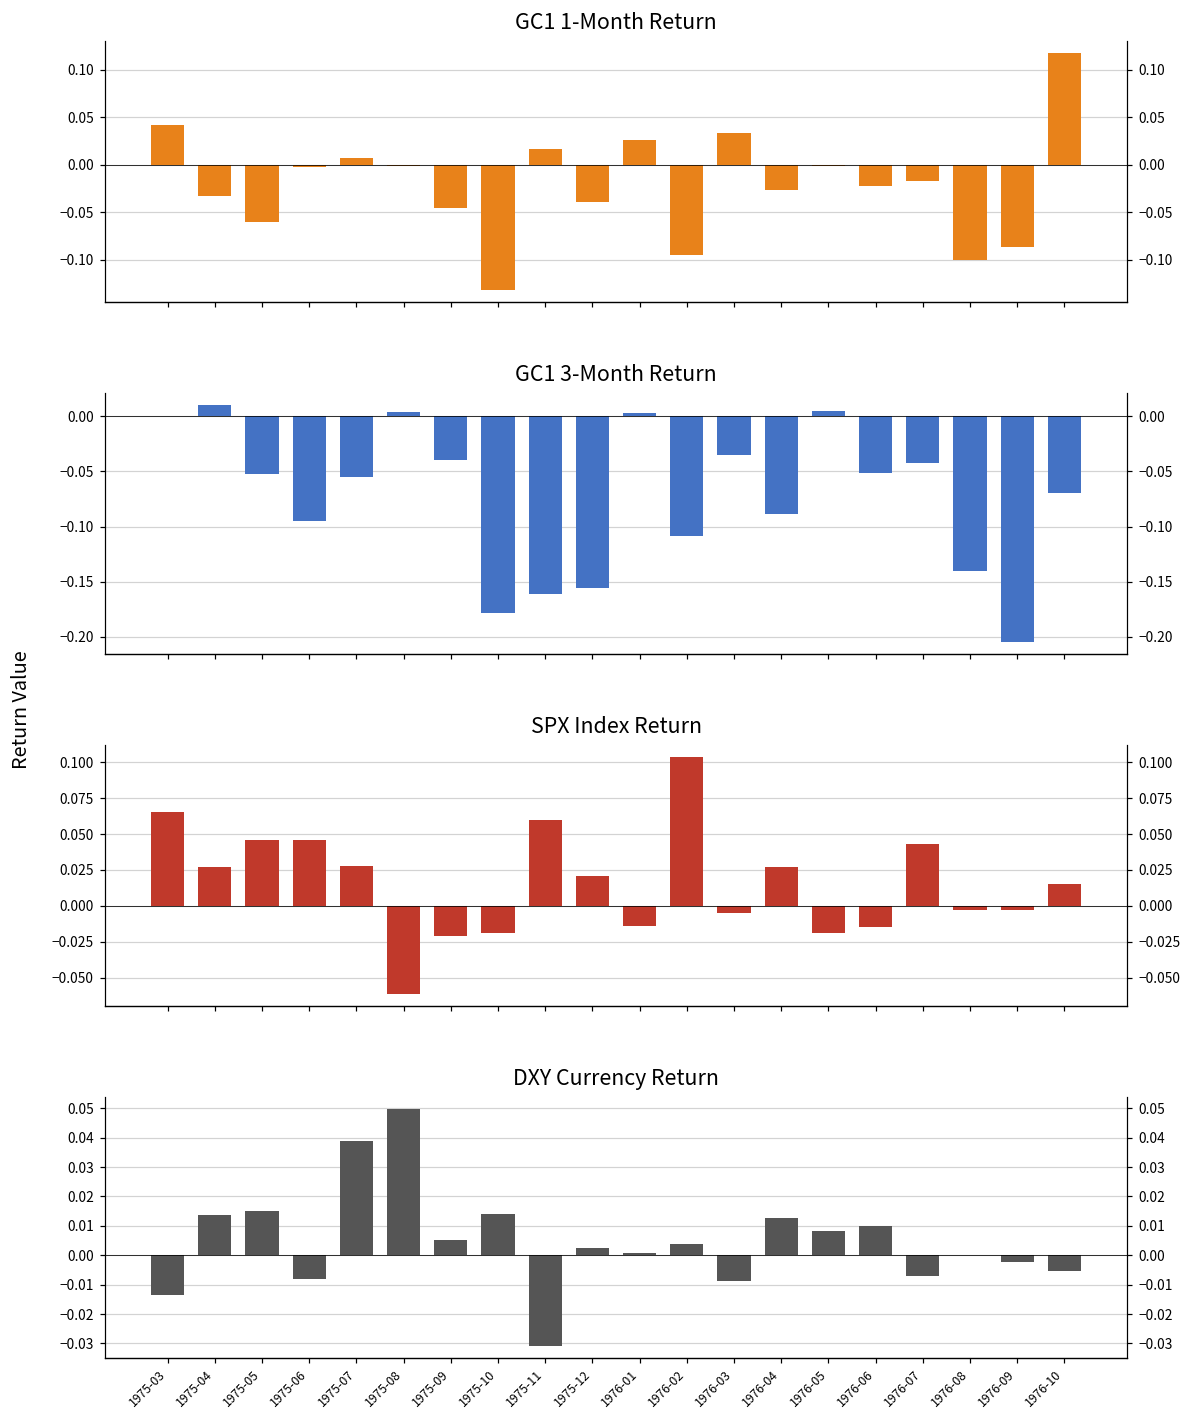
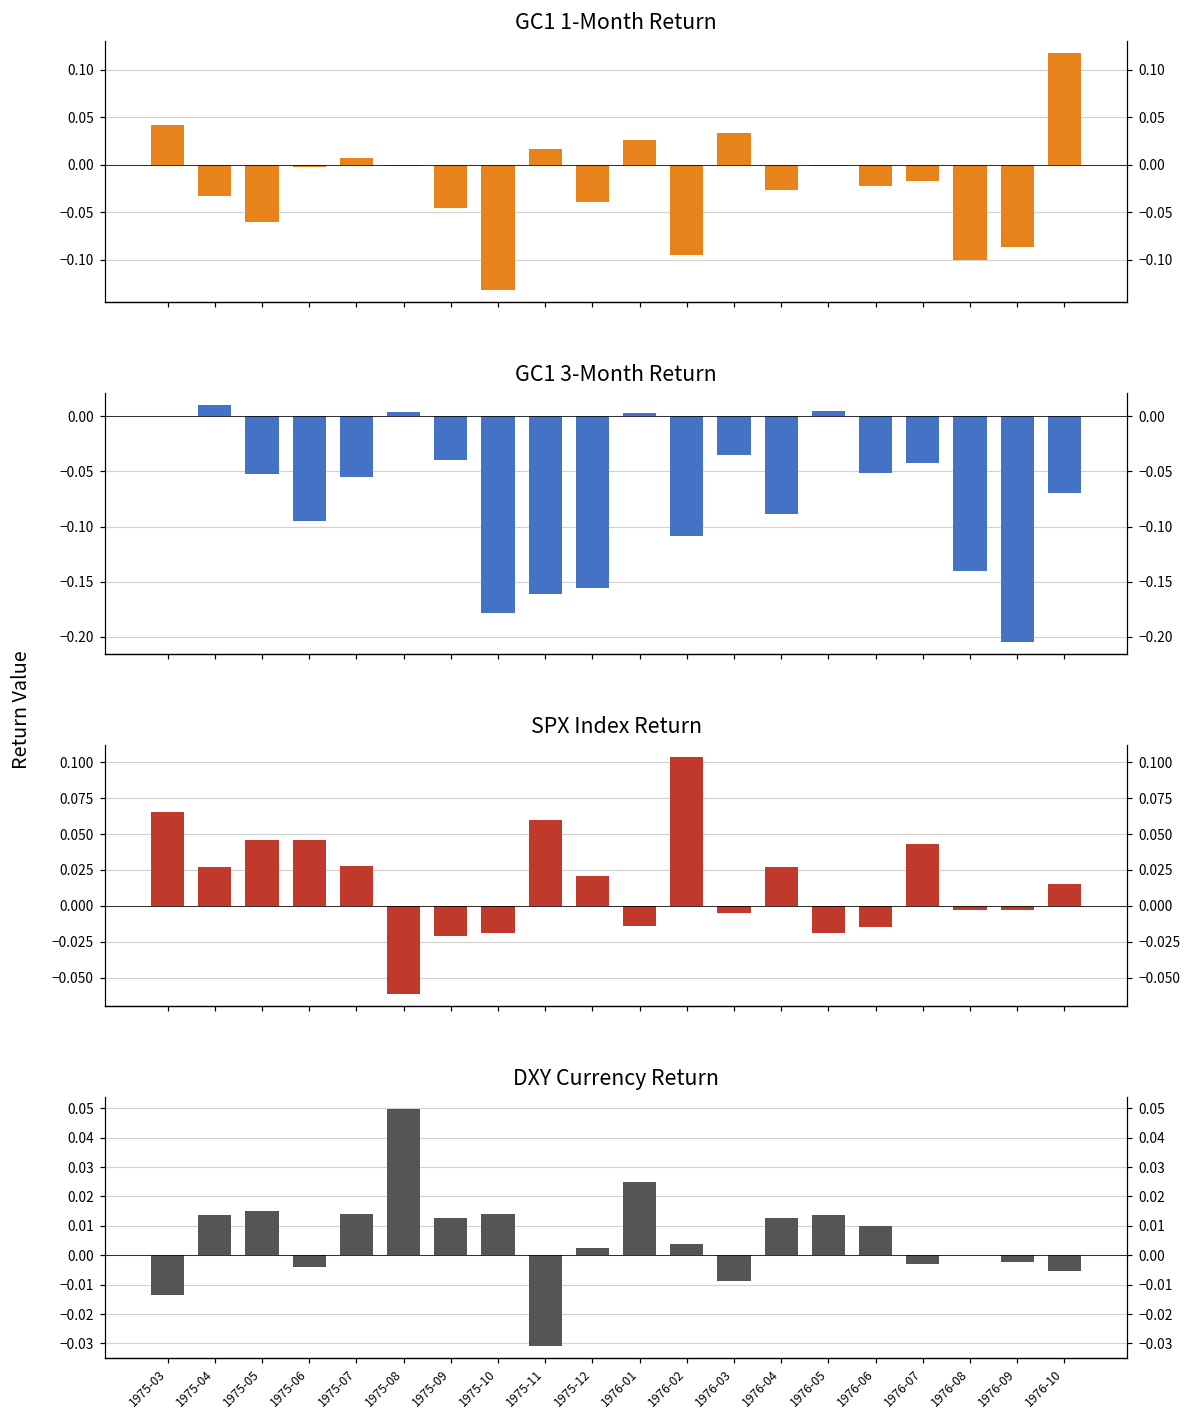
  {
    "DXY Currency Return": {
      "1975-03": -0.014,
      "1975-04": 0.014,
      "1975-05": 0.015,
-     "1975-06": -0.008,
-     "1975-07": 0.039,
+     "1975-06": -0.004,
+     "1975-07": 0.014,
      "1975-08": 0.050,
-     "1975-09": 0.005,
+     "1975-09": 0.013,
      "1975-10": 0.014,
      "1975-11": -0.031,
      "1975-12": 0.003,
-     "1976-01": 0.001,
+     "1976-01": 0.025,
      "1976-02": 0.004,
      "1976-03": -0.009,
      "1976-04": 0.013,
-     "1976-05": 0.008,
+     "1976-05": 0.014,
      "1976-06": 0.010,
-     "1976-07": -0.007,
+     "1976-07": -0.003,
      "1976-09": -0.002,
      "1976-10": -0.005
    }
  }
